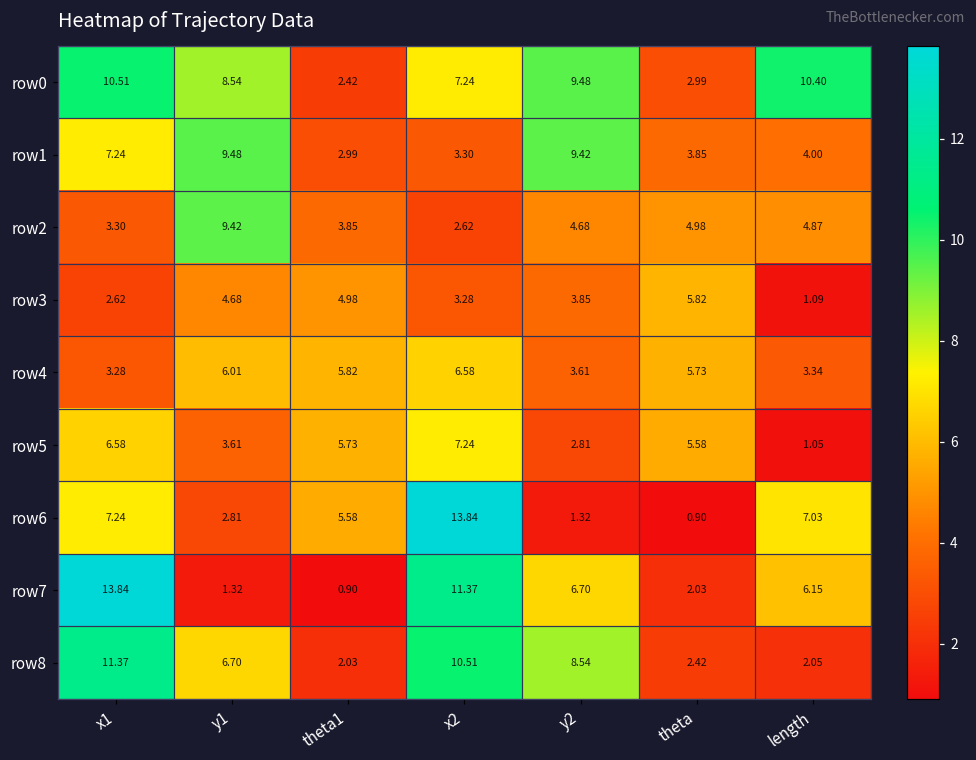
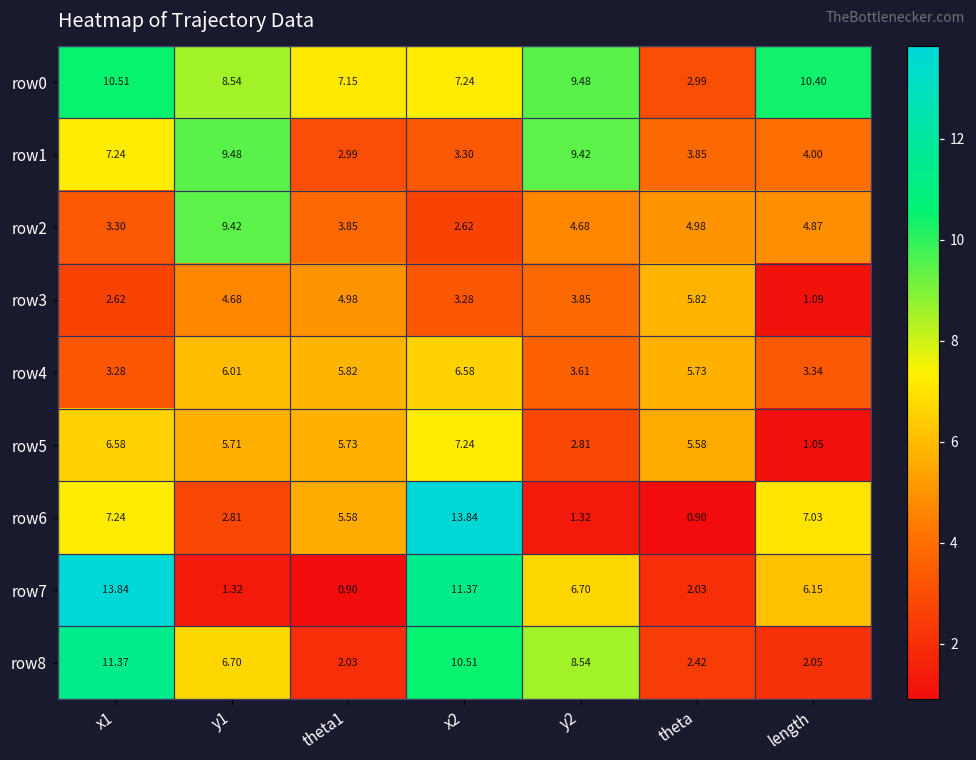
  {
    "row0": {
      "x1": 10.51,
      "y1": 8.54,
-     "theta1": 2.42,
+     "theta1": 7.15,
      "x2": 7.24,
      "y2": 9.48,
      "theta": 2.99,
      "length": 10.40
    },
    "row1": {
      "x1": 7.24,
      "y1": 9.48,
      "theta1": 2.99,
      "x2": 3.30,
      "y2": 9.42,
      "theta": 3.85,
      "length": 4.00
    },
    "row2": {
      "x1": 3.30,
      "y1": 9.42,
      "theta1": 3.85,
      "x2": 2.62,
      "y2": 4.68,
      "theta": 4.98,
      "length": 4.87
    },
    "row3": {
      "x1": 2.62,
      "y1": 4.68,
      "theta1": 4.98,
      "x2": 3.28,
      "y2": 3.85,
      "theta": 5.82,
      "length": 1.09
    },
    "row4": {
      "x1": 3.28,
      "y1": 6.01,
      "theta1": 5.82,
      "x2": 6.58,
      "y2": 3.61,
      "theta": 5.73,
      "length": 3.34
    },
    "row5": {
      "x1": 6.58,
-     "y1": 3.61,
+     "y1": 5.71,
      "theta1": 5.73,
      "x2": 7.24,
      "y2": 2.81,
      "theta": 5.58,
      "length": 1.05
    },
    "row6": {
      "x1": 7.24,
      "y1": 2.81,
      "theta1": 5.58,
      "x2": 13.84,
      "y2": 1.32,
      "theta": 0.90,
      "length": 7.03
    },
    "row7": {
      "x1": 13.84,
      "y1": 1.32,
      "theta1": 0.90,
      "x2": 11.37,
      "y2": 6.70,
      "theta": 2.03,
      "length": 6.15
    },
    "row8": {
      "x1": 11.37,
      "y1": 6.70,
      "theta1": 2.03,
      "x2": 10.51,
      "y2": 8.54,
      "theta": 2.42,
      "length": 2.05
    }
  }
